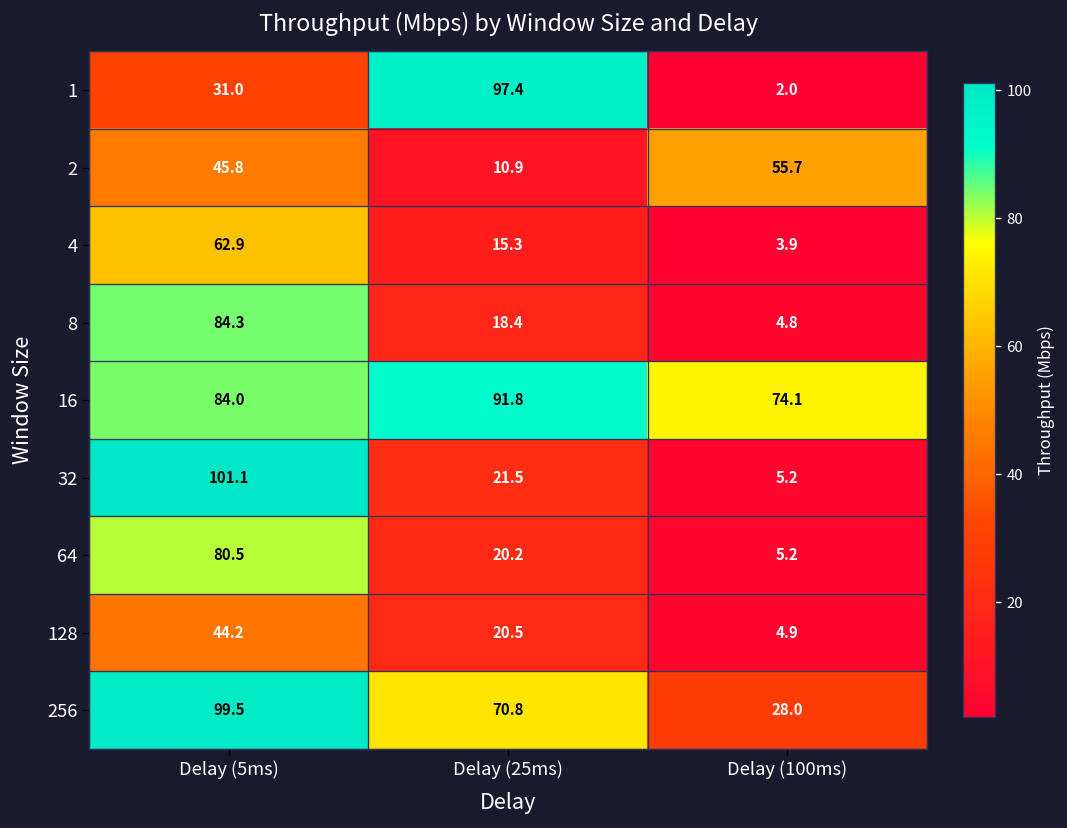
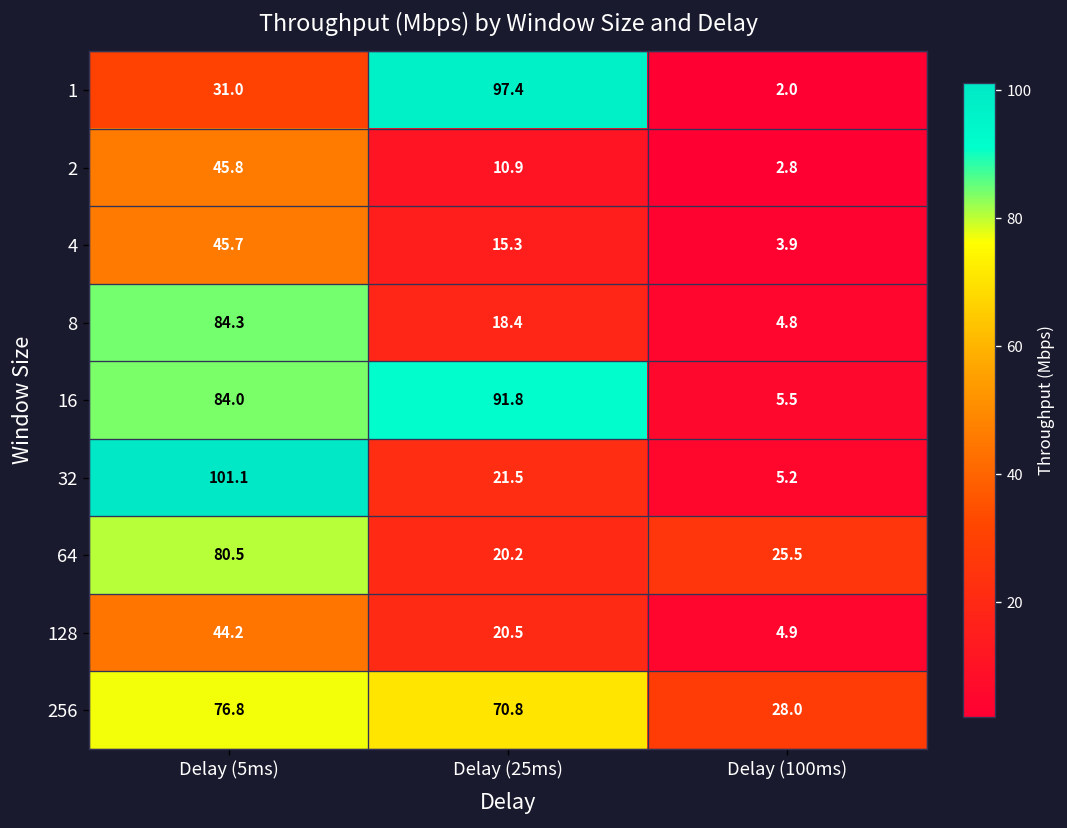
  {
    "1": {
      "Delay (5ms)": 31.0,
      "Delay (25ms)": 97.4,
      "Delay (100ms)": 2.0
    },
    "2": {
      "Delay (5ms)": 45.8,
      "Delay (25ms)": 10.9,
-     "Delay (100ms)": 55.7
+     "Delay (100ms)": 2.8
    },
    "4": {
-     "Delay (5ms)": 62.9,
+     "Delay (5ms)": 45.7,
      "Delay (25ms)": 15.3,
      "Delay (100ms)": 3.9
    },
    "8": {
      "Delay (5ms)": 84.3,
      "Delay (25ms)": 18.4,
      "Delay (100ms)": 4.8
    },
    "16": {
      "Delay (5ms)": 84.0,
      "Delay (25ms)": 91.8,
-     "Delay (100ms)": 74.1
+     "Delay (100ms)": 5.5
    },
    "32": {
      "Delay (5ms)": 101.1,
      "Delay (25ms)": 21.5,
      "Delay (100ms)": 5.2
    },
    "64": {
      "Delay (5ms)": 80.5,
      "Delay (25ms)": 20.2,
-     "Delay (100ms)": 5.2
+     "Delay (100ms)": 25.5
    },
    "128": {
      "Delay (5ms)": 44.2,
      "Delay (25ms)": 20.5,
      "Delay (100ms)": 4.9
    },
    "256": {
-     "Delay (5ms)": 99.5,
+     "Delay (5ms)": 76.8,
      "Delay (25ms)": 70.8,
      "Delay (100ms)": 28.0
    }
  }
